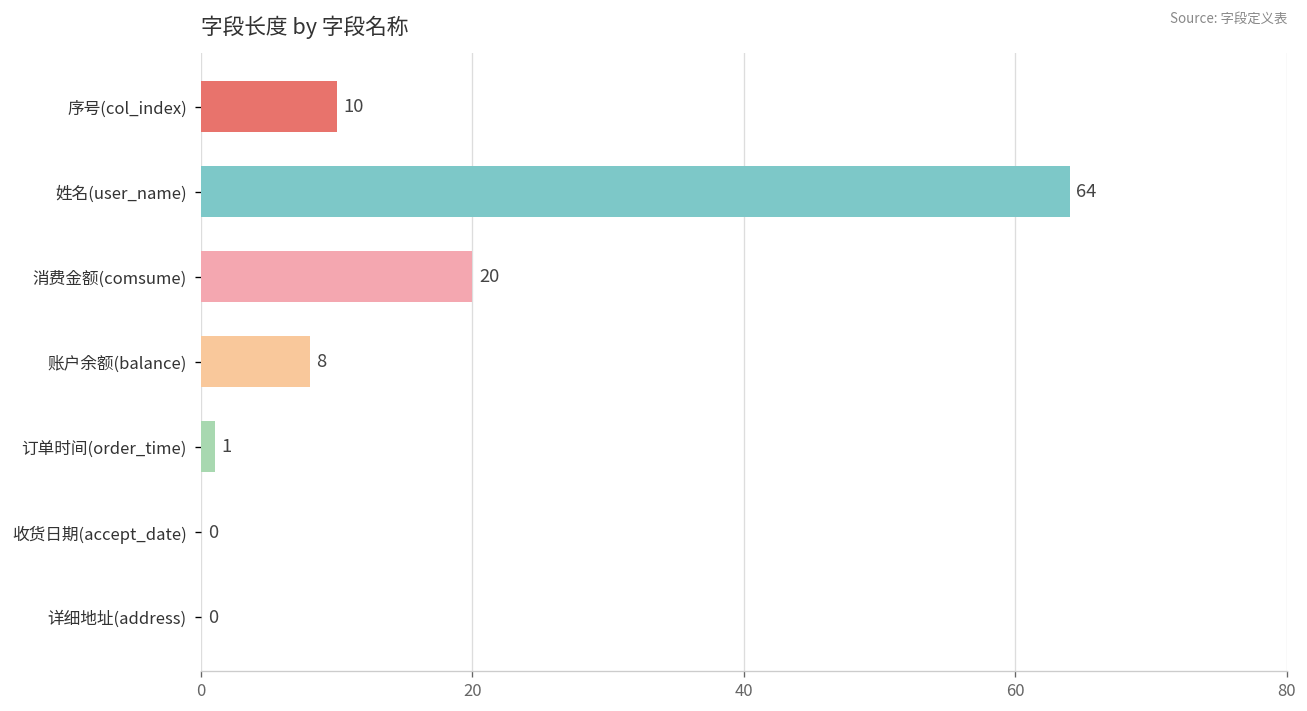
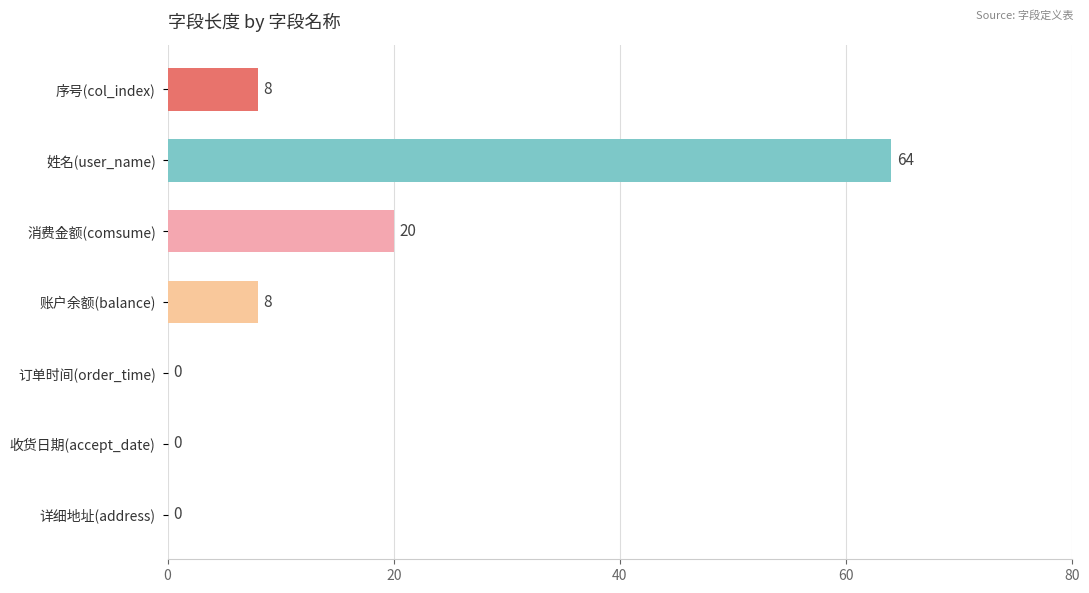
  {
-   "序号(col_index)": 10,
+   "序号(col_index)": 8,
    "姓名(user_name)": 64,
    "消费金额(comsume)": 20,
    "账户余额(balance)": 8,
-   "订单时间(order_time)": 1,
+   "订单时间(order_time)": 0,
    "收货日期(accept_date)": 0,
    "详细地址(address)": 0
  }
